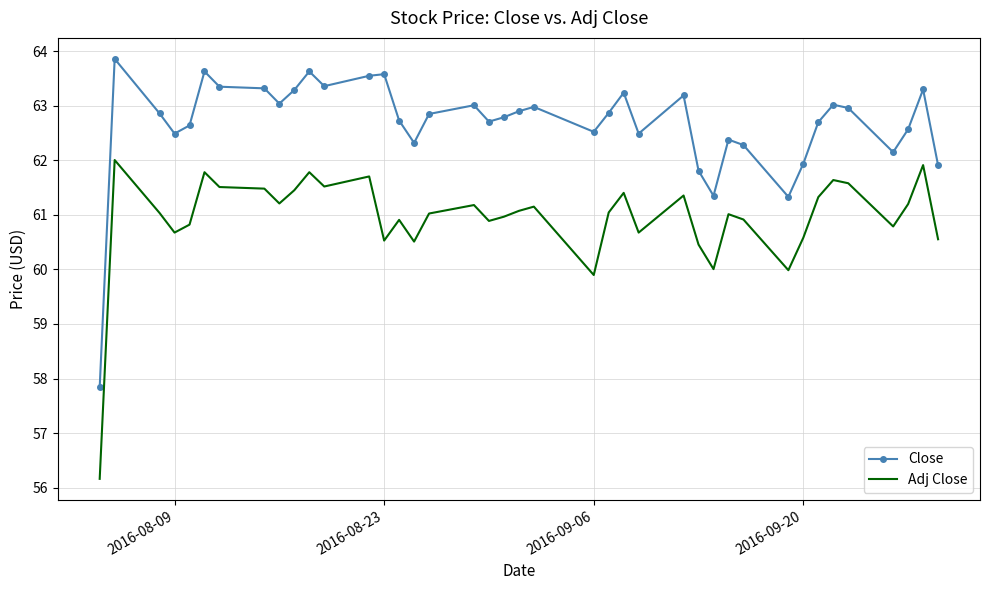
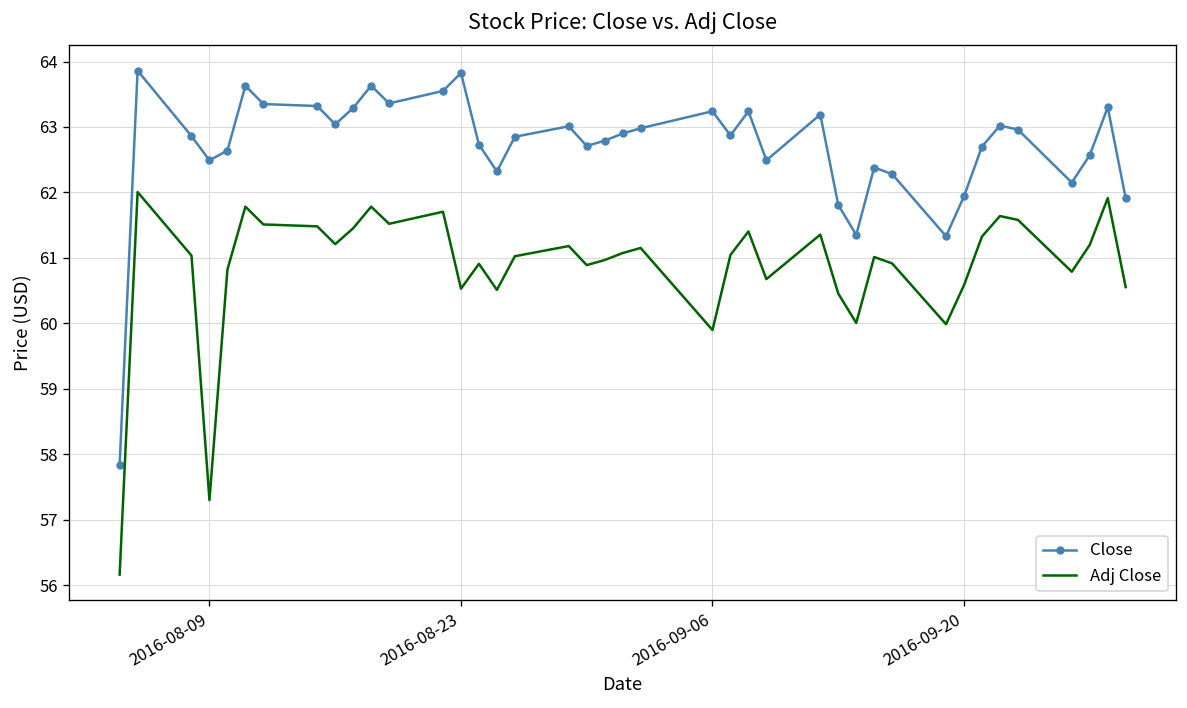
  {
    "Close": {
      "2016-08-09": 62.5,
-     "2016-08-23": 63.6,
-     "2016-09-06": 62.5,
+     "2016-08-23": 63.8,
+     "2016-09-06": 63.2,
      "2016-09-20": 61.9
    },
    "Adj Close": {
-     "2016-08-09": 60.7,
+     "2016-08-09": 57.3,
      "2016-08-23": 60.5,
      "2016-09-06": 59.9,
      "2016-09-20": 60.6
    }
  }
